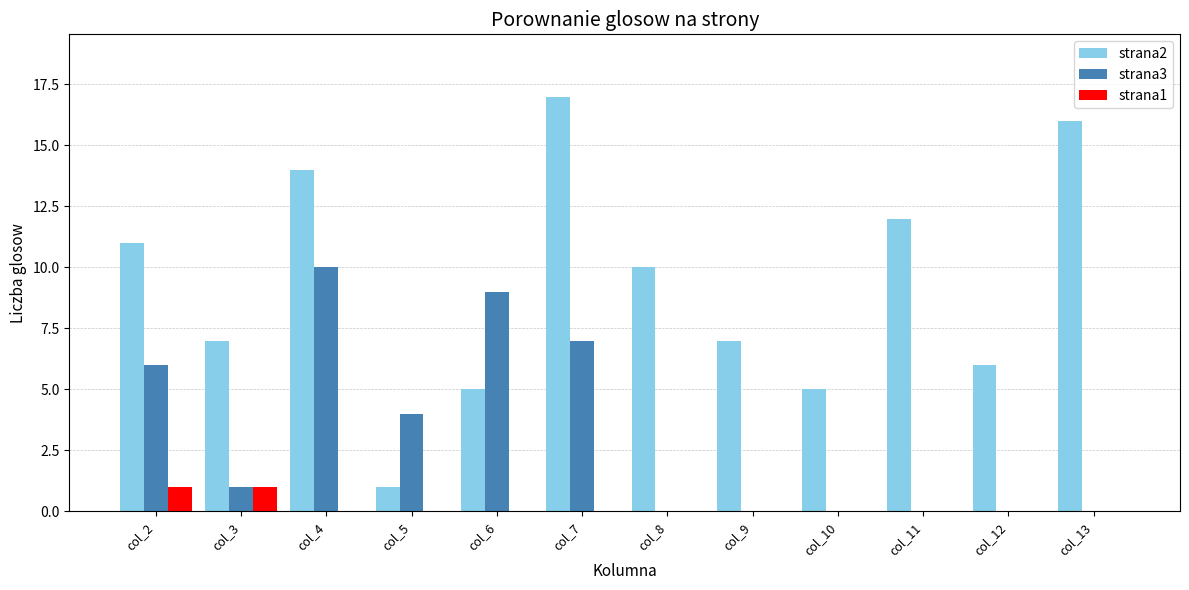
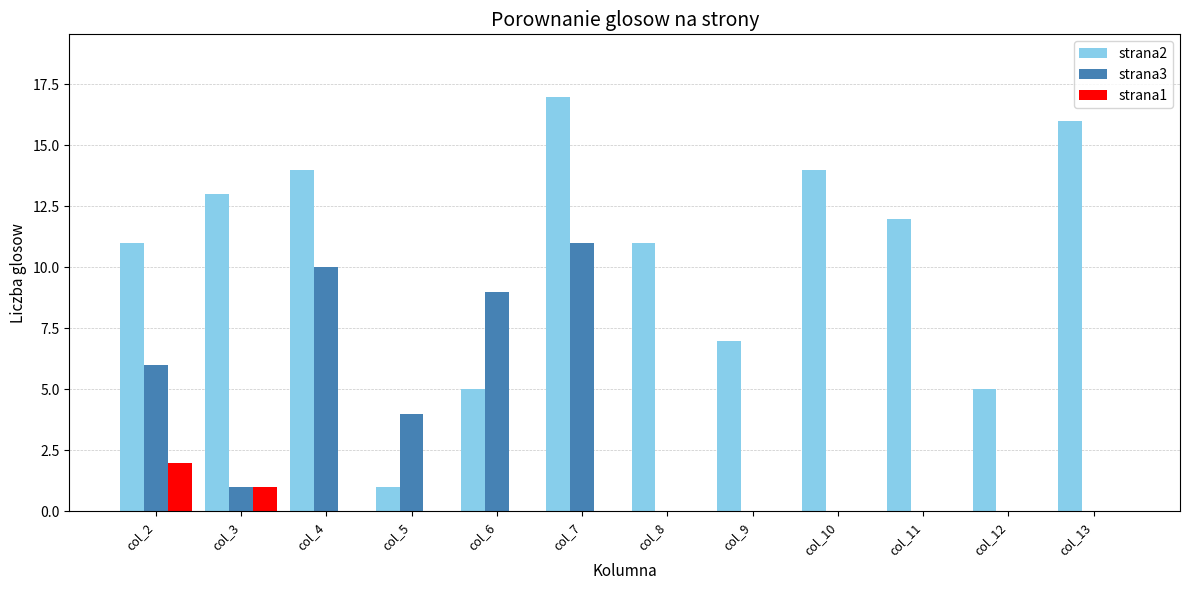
  {
    "strana2": {
      "col_2": 11,
-     "col_3": 7,
+     "col_3": 13,
      "col_4": 14,
      "col_5": 1,
      "col_6": 5,
      "col_7": 17,
-     "col_8": 10,
+     "col_8": 11,
      "col_9": 7,
-     "col_10": 5,
+     "col_10": 14,
      "col_11": 12,
-     "col_12": 6,
+     "col_12": 5,
      "col_13": 16
    },
    "strana3": {
      "col_2": 6,
      "col_3": 1,
      "col_4": 10,
      "col_5": 4,
      "col_6": 9,
-     "col_7": 7,
+     "col_7": 11,
      "col_8": 0,
      "col_9": 0,
      "col_10": 0,
      "col_11": 0,
      "col_12": 0,
      "col_13": 0
    },
    "strana1": {
-     "col_2": 1,
+     "col_2": 2,
      "col_3": 1,
      "col_4": 0,
      "col_5": 0,
      "col_6": 0,
      "col_7": 0,
      "col_8": 0,
      "col_9": 0,
      "col_10": 0,
      "col_11": 0,
      "col_12": 0,
      "col_13": 0
    }
  }
